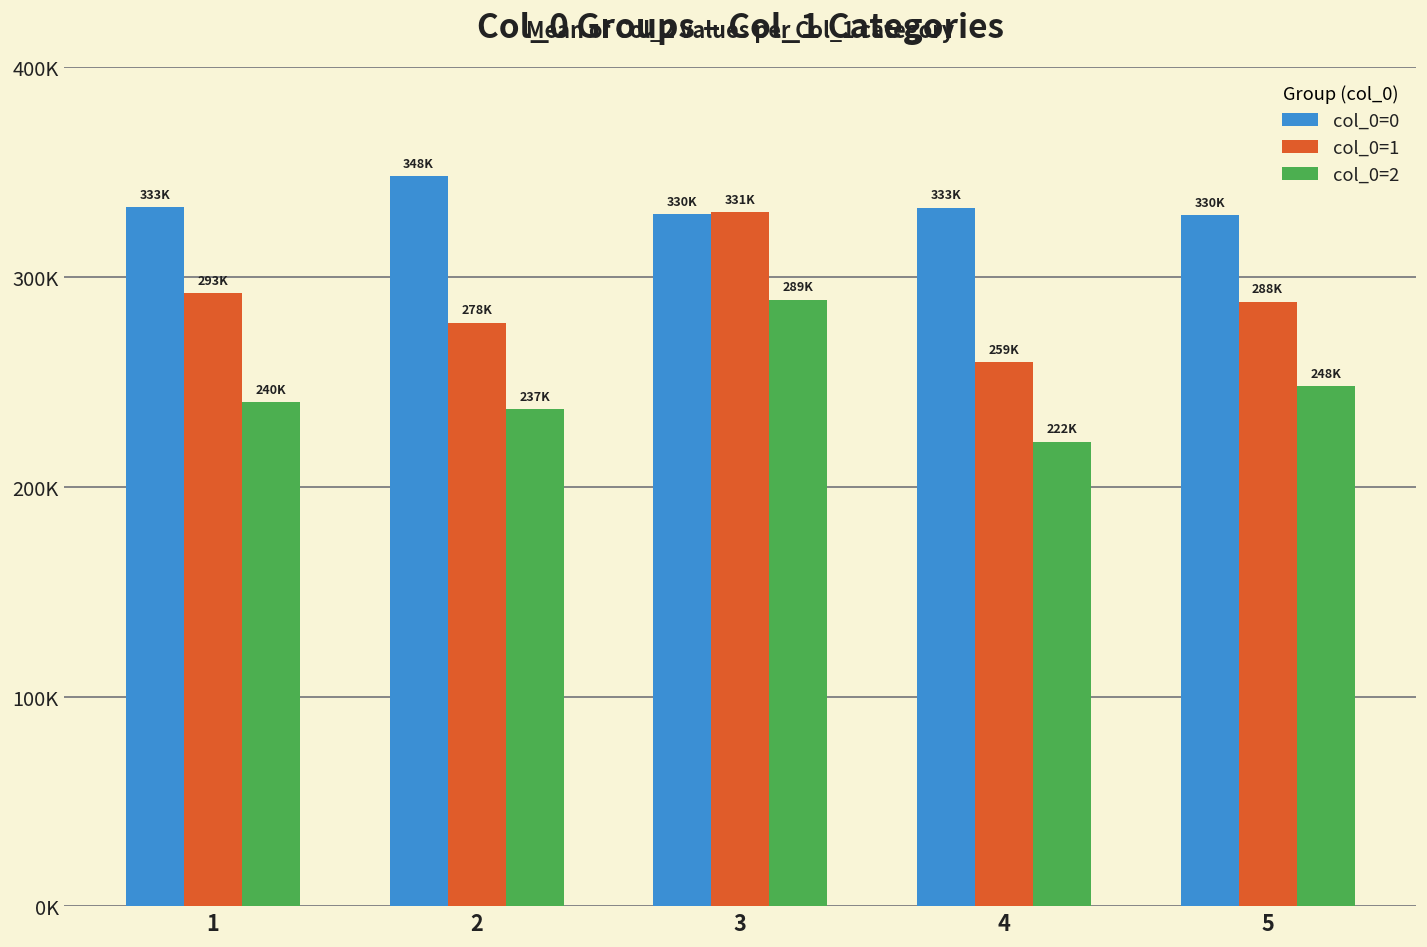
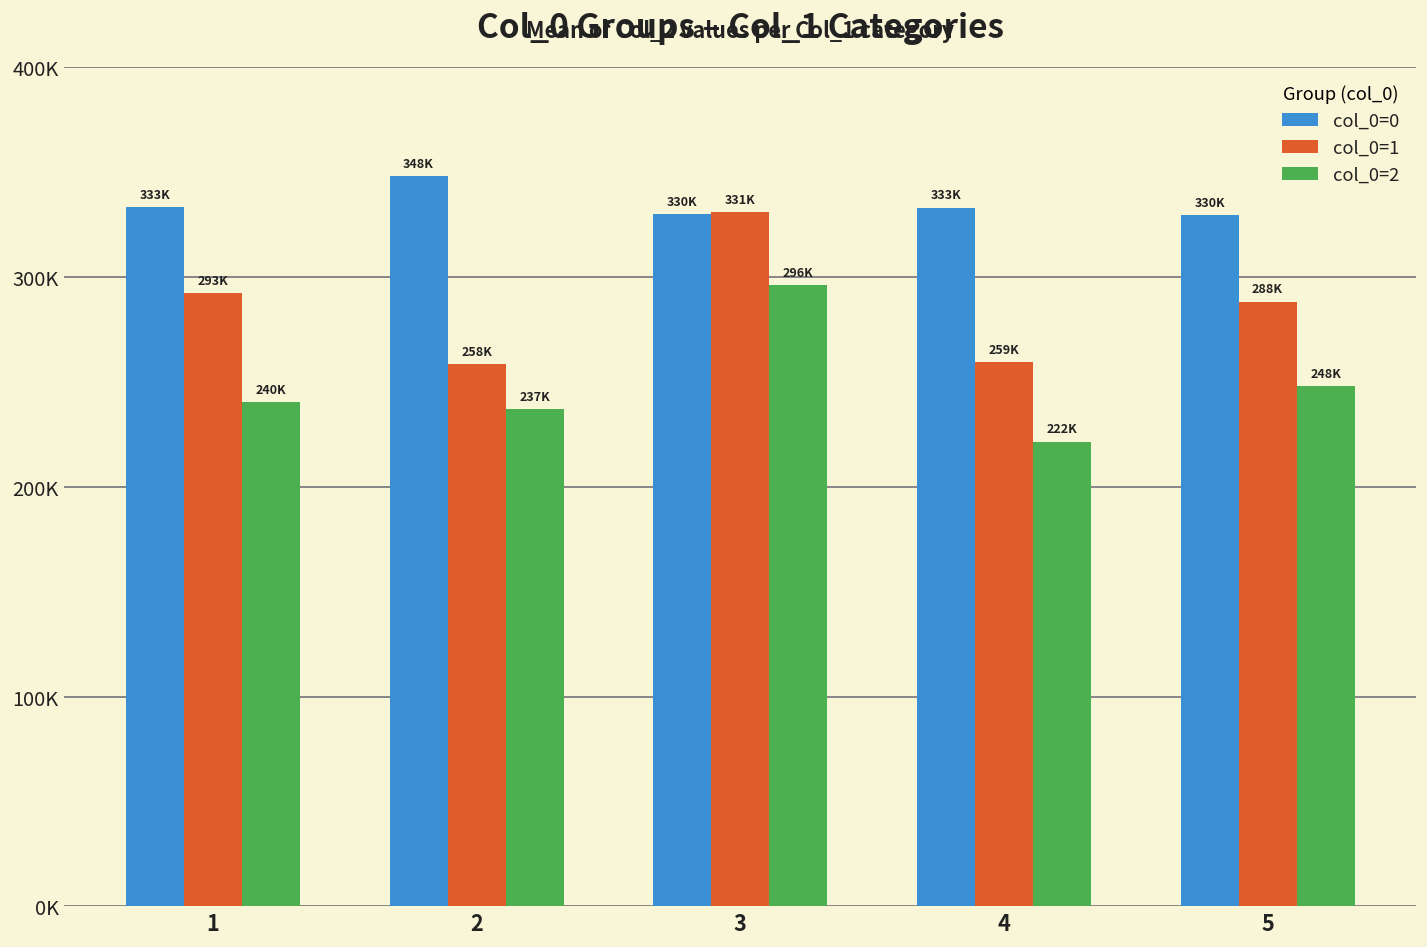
  {
    "col_0=0": {
      "1": "333K",
      "2": "348K",
      "3": "330K",
      "4": "333K",
      "5": "330K"
    },
    "col_0=1": {
      "1": "293K",
-     "2": "278K",
+     "2": "258K",
      "3": "331K",
      "4": "259K",
      "5": "288K"
    },
    "col_0=2": {
      "1": "240K",
      "2": "237K",
-     "3": "289K",
+     "3": "296K",
      "4": "222K",
      "5": "248K"
    }
  }
